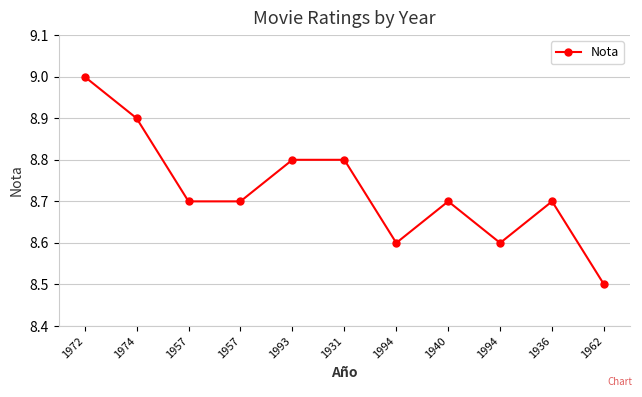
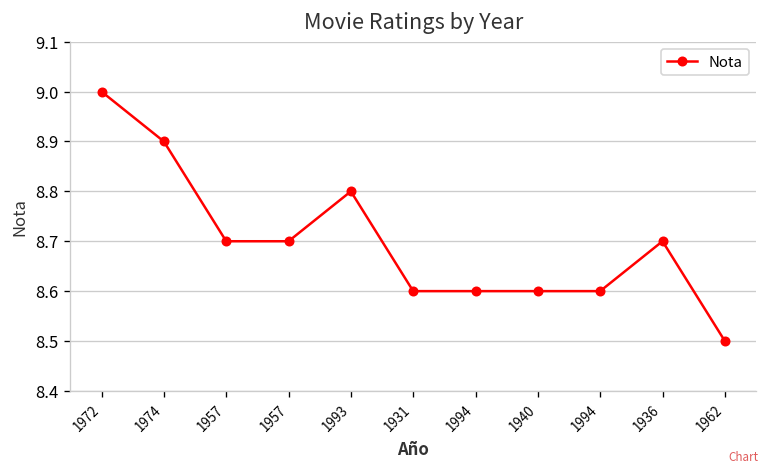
  {
    "1972": 9.0,
    "1974": 8.9,
    "1993": 8.8,
-   "1931": 8.8,
-   "1940": 8.7,
+   "1931": 8.6,
+   "1940": 8.6,
    "1936": 8.7,
    "1962": 8.5
  }
